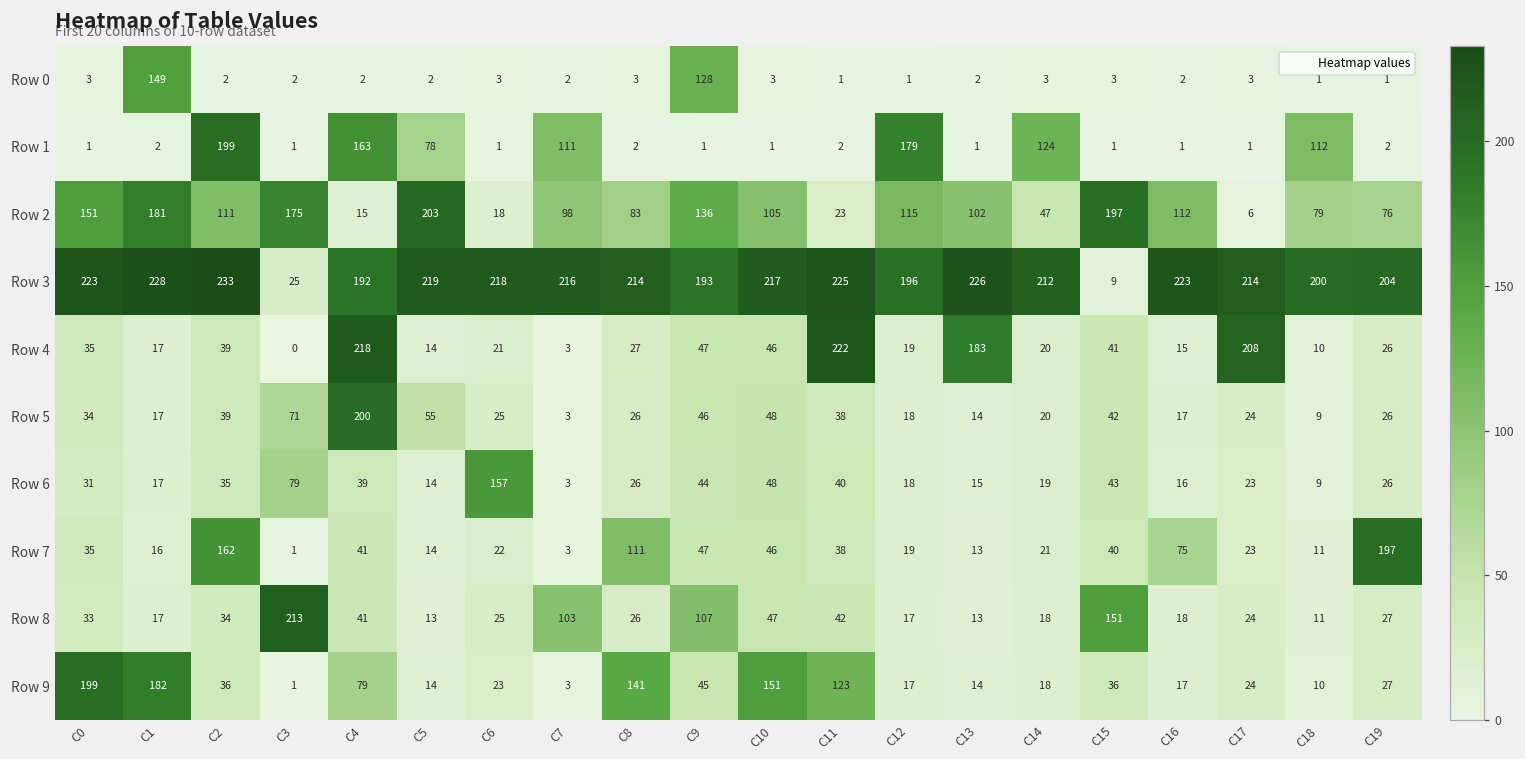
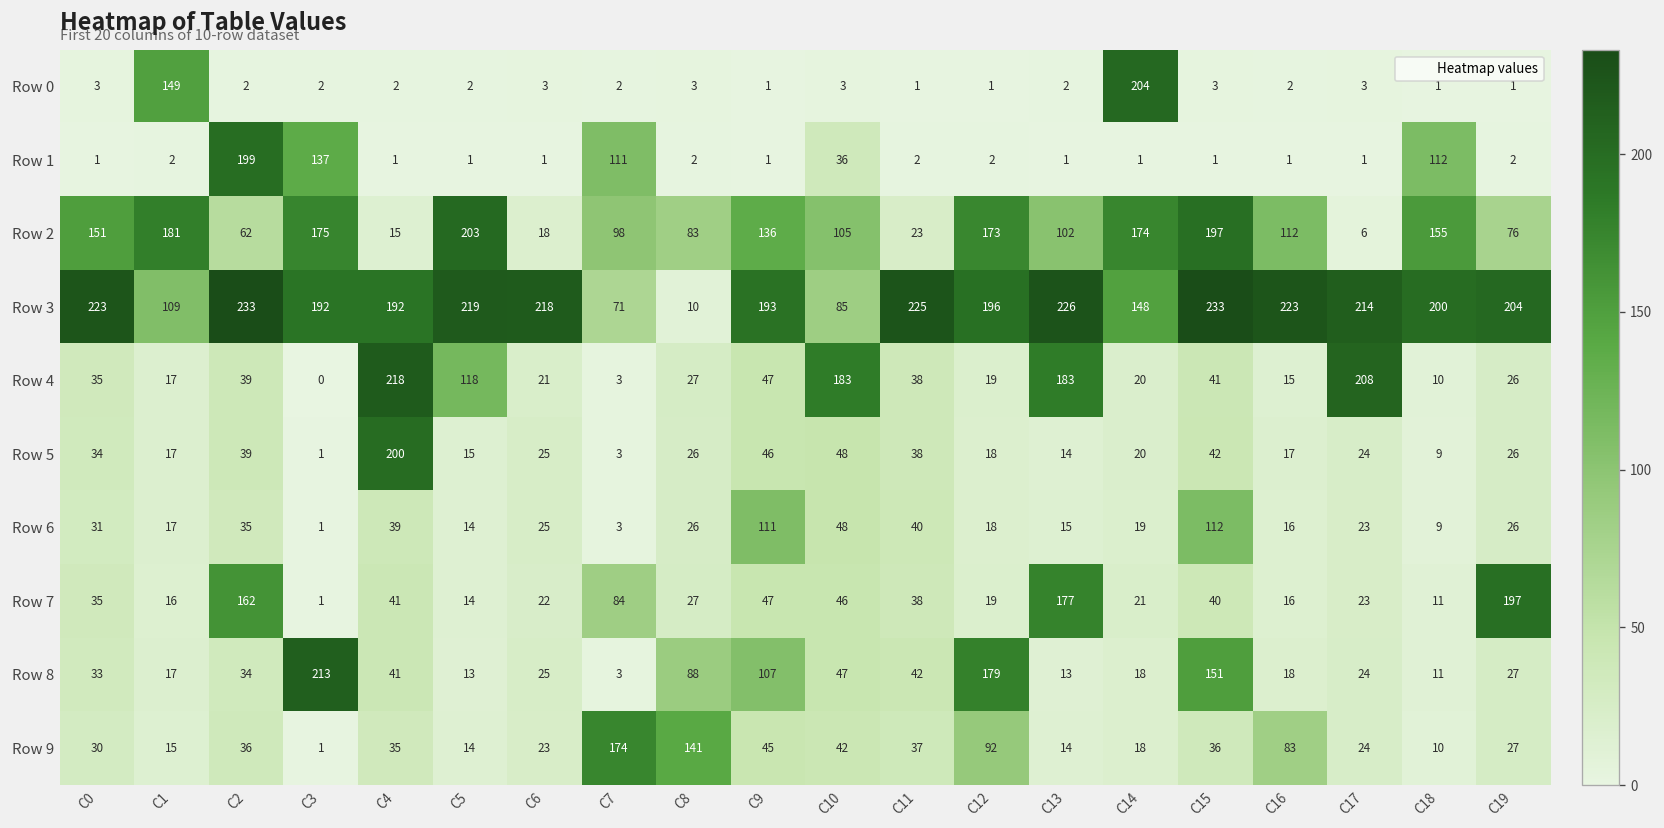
  {
    "Row 0": {
      "C0": 3,
      "C1": 149,
      "C2": 2,
      "C3": 2,
      "C4": 2,
      "C5": 2,
      "C6": 3,
      "C7": 2,
      "C8": 3,
-     "C9": 128,
+     "C9": 1,
      "C10": 3,
      "C11": 1,
      "C12": 1,
      "C13": 2,
-     "C14": 3,
+     "C14": 204,
      "C15": 3,
      "C16": 2,
      "C17": 3,
      "C18": 1,
      "C19": 1
    },
    "Row 1": {
      "C0": 1,
      "C1": 2,
      "C2": 199,
-     "C3": 1,
-     "C4": 163,
-     "C5": 78,
+     "C3": 137,
+     "C4": 1,
+     "C5": 1,
      "C6": 1,
      "C7": 111,
      "C8": 2,
      "C9": 1,
-     "C10": 1,
+     "C10": 36,
      "C11": 2,
-     "C12": 179,
+     "C12": 2,
      "C13": 1,
-     "C14": 124,
+     "C14": 1,
      "C15": 1,
      "C16": 1,
      "C17": 1,
      "C18": 112,
      "C19": 2
    },
    "Row 2": {
      "C0": 151,
      "C1": 181,
-     "C2": 111,
+     "C2": 62,
      "C3": 175,
      "C4": 15,
      "C5": 203,
      "C6": 18,
      "C7": 98,
      "C8": 83,
      "C9": 136,
      "C10": 105,
      "C11": 23,
-     "C12": 115,
+     "C12": 173,
      "C13": 102,
-     "C14": 47,
+     "C14": 174,
      "C15": 197,
      "C16": 112,
      "C17": 6,
-     "C18": 79,
+     "C18": 155,
      "C19": 76
    },
    "Row 3": {
      "C0": 223,
-     "C1": 228,
+     "C1": 109,
      "C2": 233,
-     "C3": 25,
+     "C3": 192,
      "C4": 192,
      "C5": 219,
      "C6": 218,
-     "C7": 216,
-     "C8": 214,
+     "C7": 71,
+     "C8": 10,
      "C9": 193,
-     "C10": 217,
+     "C10": 85,
      "C11": 225,
      "C12": 196,
      "C13": 226,
-     "C14": 212,
-     "C15": 9,
+     "C14": 148,
+     "C15": 233,
      "C16": 223,
      "C17": 214,
      "C18": 200,
      "C19": 204
    },
    "Row 4": {
      "C0": 35,
      "C1": 17,
      "C2": 39,
      "C3": 0,
      "C4": 218,
-     "C5": 14,
+     "C5": 118,
      "C6": 21,
      "C7": 3,
      "C8": 27,
      "C9": 47,
-     "C10": 46,
-     "C11": 222,
+     "C10": 183,
+     "C11": 38,
      "C12": 19,
      "C13": 183,
      "C14": 20,
      "C15": 41,
      "C16": 15,
      "C17": 208,
      "C18": 10,
      "C19": 26
    },
    "Row 5": {
      "C0": 34,
      "C1": 17,
      "C2": 39,
-     "C3": 71,
+     "C3": 1,
      "C4": 200,
-     "C5": 55,
+     "C5": 15,
      "C6": 25,
      "C7": 3,
      "C8": 26,
      "C9": 46,
      "C10": 48,
      "C11": 38,
      "C12": 18,
      "C13": 14,
      "C14": 20,
      "C15": 42,
      "C16": 17,
      "C17": 24,
      "C18": 9,
      "C19": 26
    },
    "Row 6": {
      "C0": 31,
      "C1": 17,
      "C2": 35,
-     "C3": 79,
+     "C3": 1,
      "C4": 39,
      "C5": 14,
-     "C6": 157,
+     "C6": 25,
      "C7": 3,
      "C8": 26,
-     "C9": 44,
+     "C9": 111,
      "C10": 48,
      "C11": 40,
      "C12": 18,
      "C13": 15,
      "C14": 19,
-     "C15": 43,
+     "C15": 112,
      "C16": 16,
      "C17": 23,
      "C18": 9,
      "C19": 26
    },
    "Row 7": {
      "C0": 35,
      "C1": 16,
      "C2": 162,
      "C3": 1,
      "C4": 41,
      "C5": 14,
      "C6": 22,
-     "C7": 3,
-     "C8": 111,
+     "C7": 84,
+     "C8": 27,
      "C9": 47,
      "C10": 46,
      "C11": 38,
      "C12": 19,
-     "C13": 13,
+     "C13": 177,
      "C14": 21,
      "C15": 40,
-     "C16": 75,
+     "C16": 16,
      "C17": 23,
      "C18": 11,
      "C19": 197
    },
    "Row 8": {
      "C0": 33,
      "C1": 17,
      "C2": 34,
      "C3": 213,
      "C4": 41,
      "C5": 13,
      "C6": 25,
-     "C7": 103,
-     "C8": 26,
+     "C7": 3,
+     "C8": 88,
      "C9": 107,
      "C10": 47,
      "C11": 42,
-     "C12": 17,
+     "C12": 179,
      "C13": 13,
      "C14": 18,
      "C15": 151,
      "C16": 18,
      "C17": 24,
      "C18": 11,
      "C19": 27
    },
    "Row 9": {
-     "C0": 199,
-     "C1": 182,
+     "C0": 30,
+     "C1": 15,
      "C2": 36,
      "C3": 1,
-     "C4": 79,
+     "C4": 35,
      "C5": 14,
      "C6": 23,
-     "C7": 3,
+     "C7": 174,
      "C8": 141,
      "C9": 45,
-     "C10": 151,
-     "C11": 123,
-     "C12": 17,
+     "C10": 42,
+     "C11": 37,
+     "C12": 92,
      "C13": 14,
      "C14": 18,
      "C15": 36,
-     "C16": 17,
+     "C16": 83,
      "C17": 24,
      "C18": 10,
      "C19": 27
    }
  }
